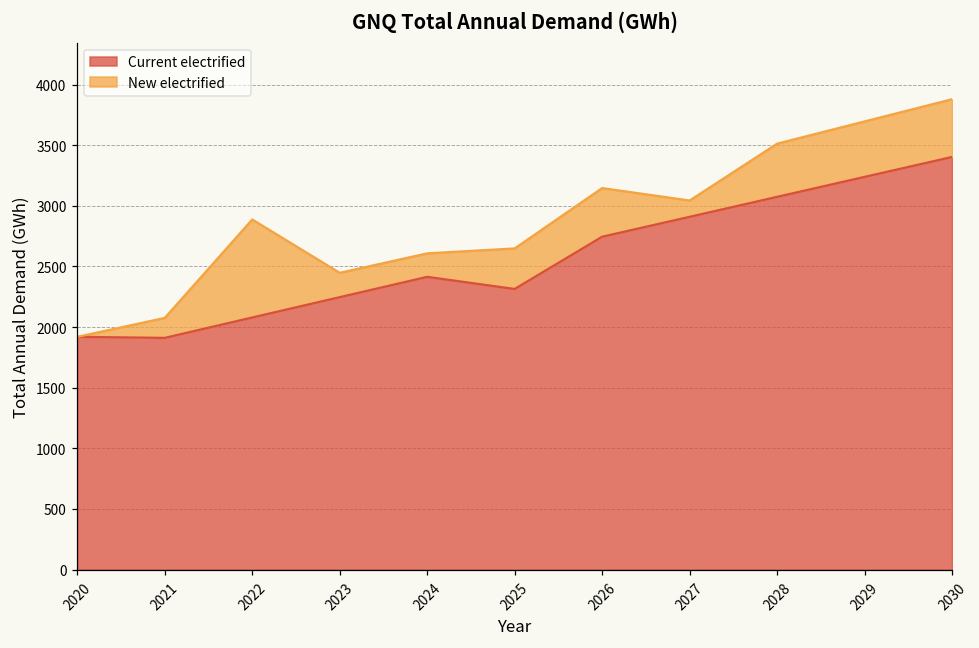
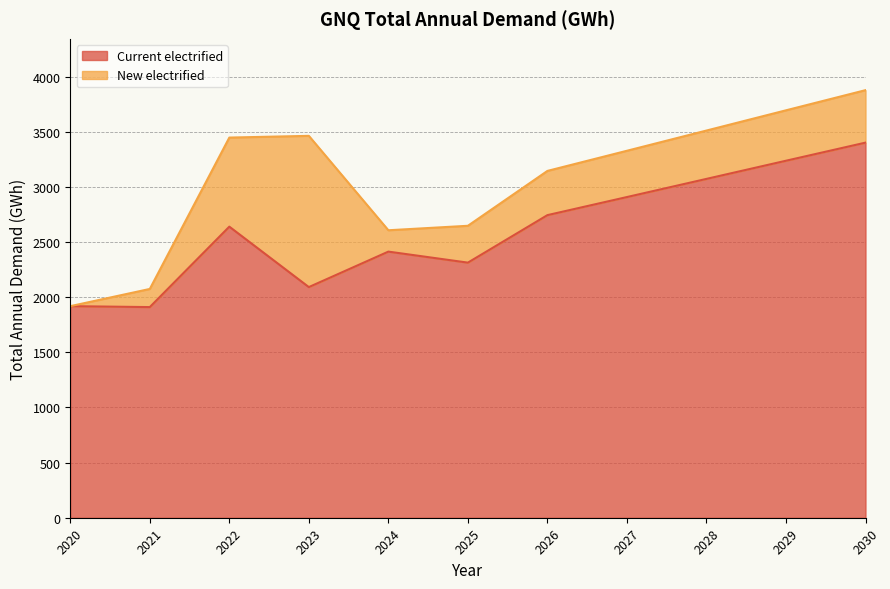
  {
    "Current electrified": {
      "2021": 1910,
-     "2022": 2080,
-     "2023": 2250,
+     "2022": 2640,
+     "2023": 2090,
      "2024": 2410,
      "2025": 2310,
      "2026": 2750,
      "2027": 2910,
      "2028": 3070,
      "2029": 3240,
      "2030": 3400
    },
    "New electrified": {
      "2021": 160,
      "2022": 810,
-     "2023": 200,
+     "2023": 1370,
      "2024": 190,
      "2025": 330,
      "2026": 400,
-     "2027": 130,
+     "2027": 420,
      "2028": 440,
      "2029": 460,
      "2030": 480
    }
  }
